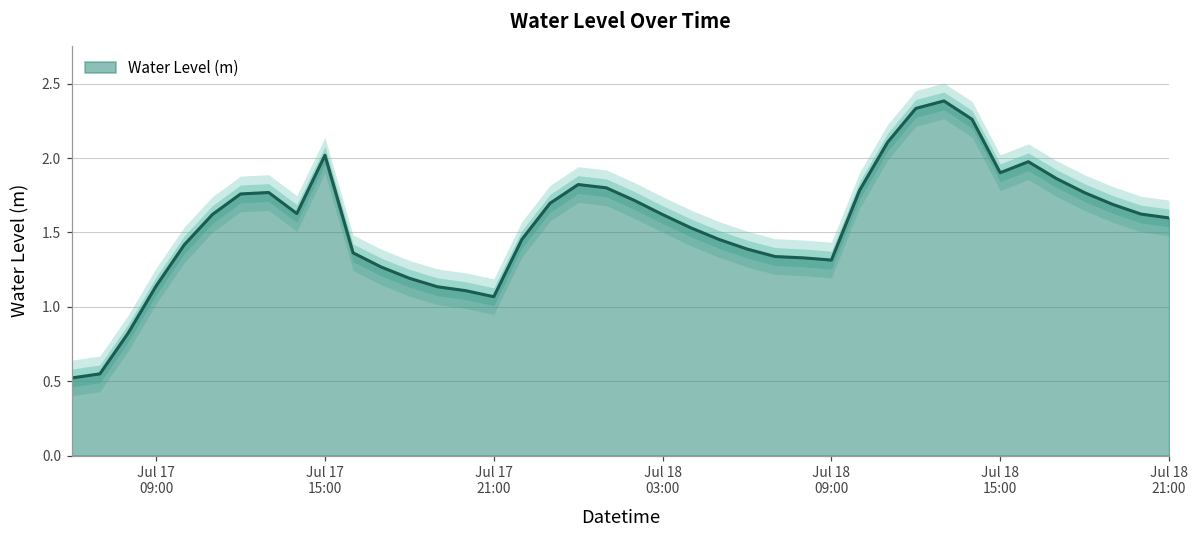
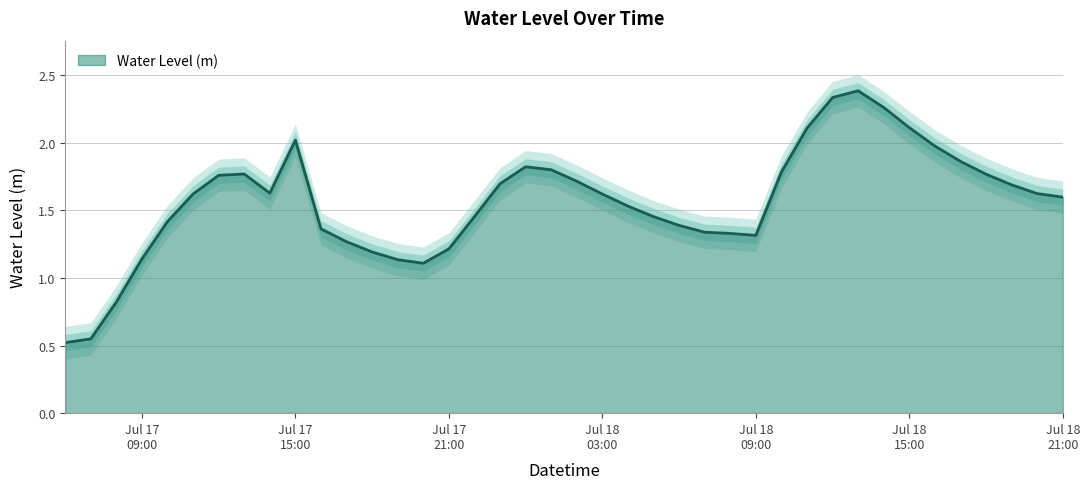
  {
    "Water Level (m)": {
      "Jul 17 09:00": 1.14,
      "Jul 17 15:00": 2.02,
-     "Jul 17 21:00": 1.07,
+     "Jul 17 21:00": 1.21,
      "Jul 18 03:00": 1.62,
      "Jul 18 09:00": 1.31,
-     "Jul 18 15:00": 1.90,
+     "Jul 18 15:00": 2.11,
      "Jul 18 21:00": 1.60
    }
  }
